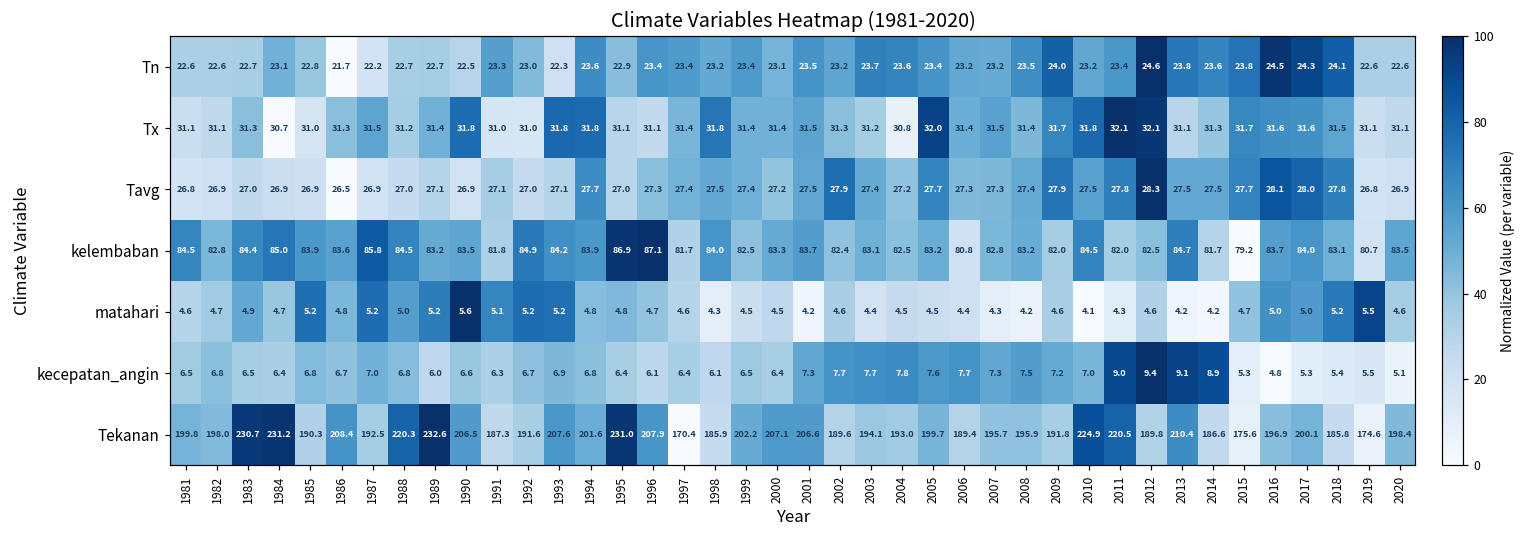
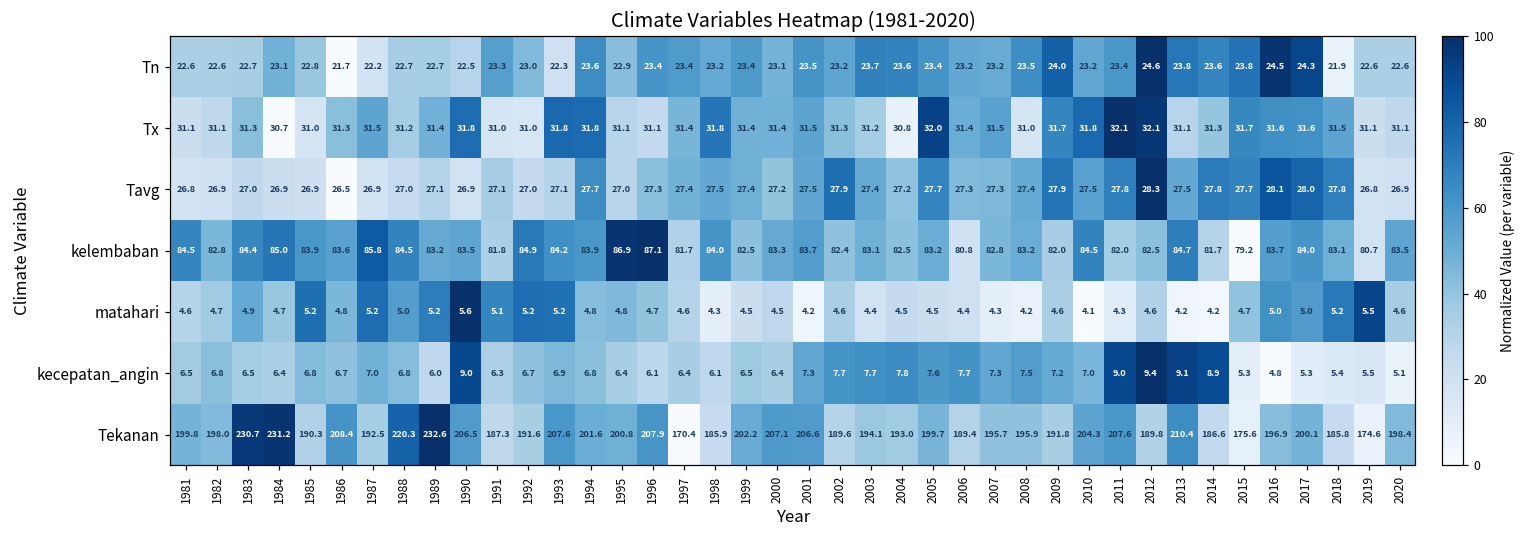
  {
    "Tn": {
      "1981": 22.6,
      "1982": 22.6,
      "1983": 22.7,
      "1984": 23.1,
      "1985": 22.8,
      "1986": 21.7,
      "1987": 22.2,
      "1988": 22.7,
      "1989": 22.7,
      "1990": 22.5,
      "1991": 23.3,
      "1992": 23.0,
      "1993": 22.3,
      "1994": 23.6,
      "1995": 22.9,
      "1996": 23.4,
      "1997": 23.4,
      "1998": 23.2,
      "1999": 23.4,
      "2000": 23.1,
      "2001": 23.5,
      "2002": 23.2,
      "2003": 23.7,
      "2004": 23.6,
      "2005": 23.4,
      "2006": 23.2,
      "2007": 23.2,
      "2008": 23.5,
      "2009": 24.0,
      "2010": 23.2,
      "2011": 23.4,
      "2012": 24.6,
      "2013": 23.8,
      "2014": 23.6,
      "2015": 23.8,
      "2016": 24.5,
      "2017": 24.3,
-     "2018": 24.1,
+     "2018": 21.9,
      "2019": 22.6,
      "2020": 22.6
    },
    "Tx": {
      "1981": 31.1,
      "1982": 31.1,
      "1983": 31.3,
      "1984": 30.7,
      "1985": 31.0,
      "1986": 31.3,
      "1987": 31.5,
      "1988": 31.2,
      "1989": 31.4,
      "1990": 31.8,
      "1991": 31.0,
      "1992": 31.0,
      "1993": 31.8,
      "1994": 31.8,
      "1995": 31.1,
      "1996": 31.1,
      "1997": 31.4,
      "1998": 31.8,
      "1999": 31.4,
      "2000": 31.4,
      "2001": 31.5,
      "2002": 31.3,
      "2003": 31.2,
      "2004": 30.8,
      "2005": 32.0,
      "2006": 31.4,
      "2007": 31.5,
-     "2008": 31.4,
+     "2008": 31.0,
      "2009": 31.7,
      "2010": 31.8,
      "2011": 32.1,
      "2012": 32.1,
      "2013": 31.1,
      "2014": 31.3,
      "2015": 31.7,
      "2016": 31.6,
      "2017": 31.6,
      "2018": 31.5,
      "2019": 31.1,
      "2020": 31.1
    },
    "Tavg": {
      "1981": 26.8,
      "1982": 26.9,
      "1983": 27.0,
      "1984": 26.9,
      "1985": 26.9,
      "1986": 26.5,
      "1987": 26.9,
      "1988": 27.0,
      "1989": 27.1,
      "1990": 26.9,
      "1991": 27.1,
      "1992": 27.0,
      "1993": 27.1,
      "1994": 27.7,
      "1995": 27.0,
      "1996": 27.3,
      "1997": 27.4,
      "1998": 27.5,
      "1999": 27.4,
      "2000": 27.2,
      "2001": 27.5,
      "2002": 27.9,
      "2003": 27.4,
      "2004": 27.2,
      "2005": 27.7,
      "2006": 27.3,
      "2007": 27.3,
      "2008": 27.4,
      "2009": 27.9,
      "2010": 27.5,
      "2011": 27.8,
      "2012": 28.3,
      "2013": 27.5,
-     "2014": 27.5,
+     "2014": 27.8,
      "2015": 27.7,
      "2016": 28.1,
      "2017": 28.0,
      "2018": 27.8,
      "2019": 26.8,
      "2020": 26.9
    },
    "kecepatan_angin": {
      "1981": 6.5,
      "1982": 6.8,
      "1983": 6.5,
      "1984": 6.4,
      "1985": 6.8,
      "1986": 6.7,
      "1987": 7.0,
      "1988": 6.8,
      "1989": 6.0,
-     "1990": 6.6,
+     "1990": 9.0,
      "1991": 6.3,
      "1992": 6.7,
      "1993": 6.9,
      "1994": 6.8,
      "1995": 6.4,
      "1996": 6.1,
      "1997": 6.4,
      "1998": 6.1,
      "1999": 6.5,
      "2000": 6.4,
      "2001": 7.3,
      "2002": 7.7,
      "2003": 7.7,
      "2004": 7.8,
      "2005": 7.6,
      "2006": 7.7,
      "2007": 7.3,
      "2008": 7.5,
      "2009": 7.2,
      "2010": 7.0,
      "2011": 9.0,
      "2012": 9.4,
      "2013": 9.1,
      "2014": 8.9,
      "2015": 5.3,
      "2016": 4.8,
      "2017": 5.3,
      "2018": 5.4,
      "2019": 5.5,
      "2020": 5.1
    },
    "Tekanan": {
      "1981": 199.8,
      "1982": 198.0,
      "1983": 230.7,
      "1984": 231.2,
      "1985": 190.3,
      "1986": 208.4,
      "1987": 192.5,
      "1988": 220.3,
      "1989": 232.6,
      "1990": 206.5,
      "1991": 187.3,
      "1992": 191.6,
      "1993": 207.6,
      "1994": 201.6,
-     "1995": 231.0,
+     "1995": 200.8,
      "1996": 207.9,
      "1997": 170.4,
      "1998": 185.9,
      "1999": 202.2,
      "2000": 207.1,
      "2001": 206.6,
      "2002": 189.6,
      "2003": 194.1,
      "2004": 193.0,
      "2005": 199.7,
      "2006": 189.4,
      "2007": 195.7,
      "2008": 195.9,
      "2009": 191.8,
-     "2010": 224.9,
-     "2011": 220.5,
+     "2010": 204.3,
+     "2011": 207.6,
      "2012": 189.8,
      "2013": 210.4,
      "2014": 186.6,
      "2015": 175.6,
      "2016": 196.9,
      "2017": 200.1,
      "2018": 185.8,
      "2019": 174.6,
      "2020": 198.4
    }
  }
